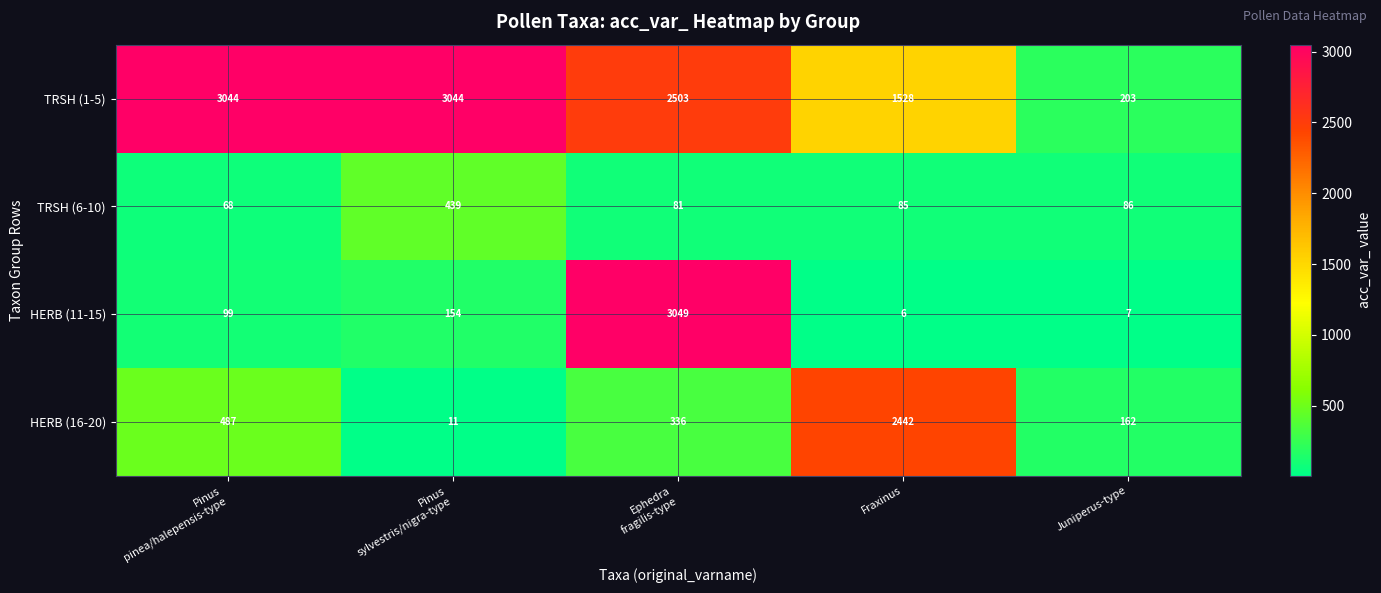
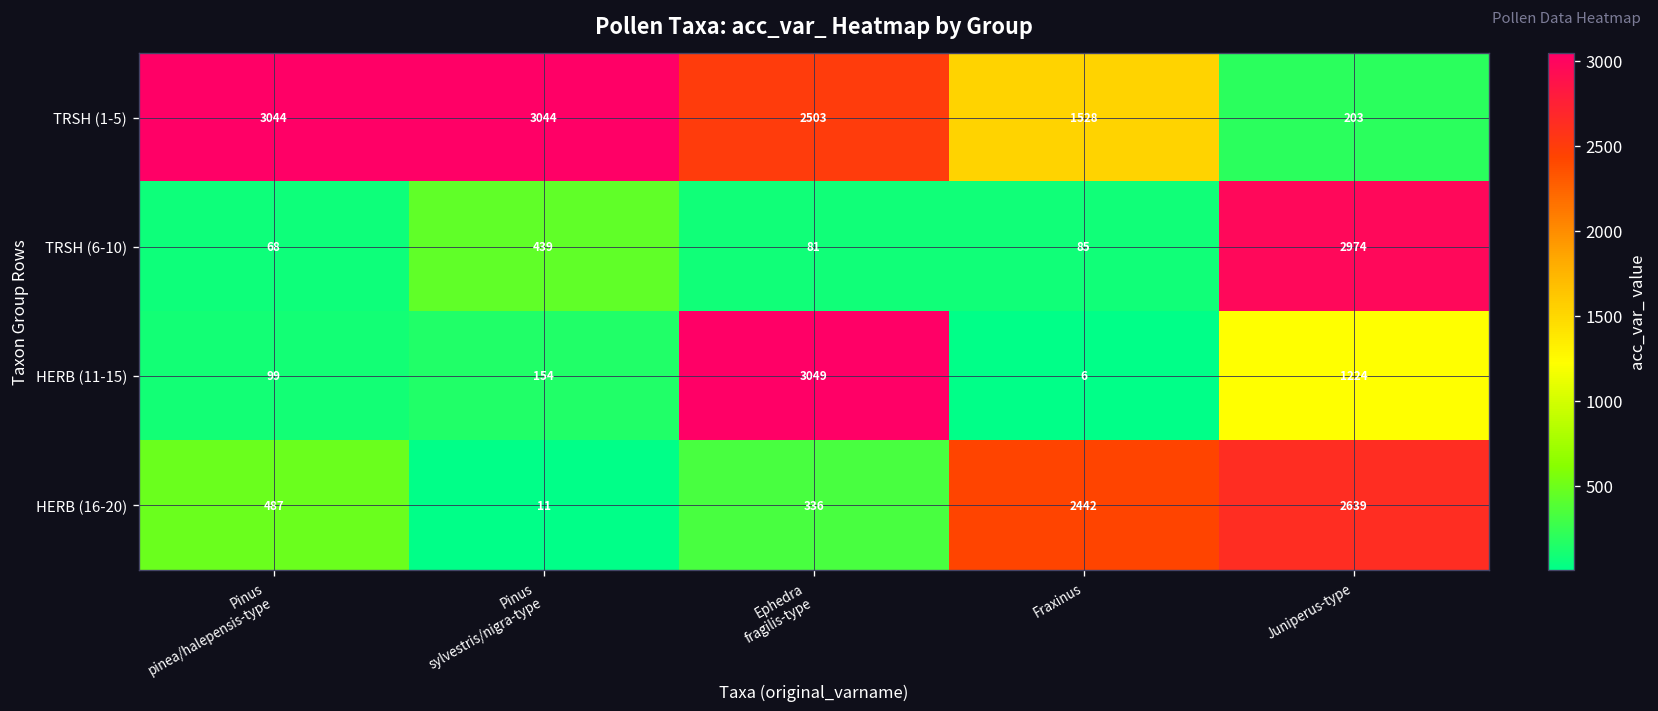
  {
    "TRSH (1-5)": {
      "Pinus pinea/halepensis-type": 3044,
      "Pinus sylvestris/nigra-type": 3044,
      "Ephedra fragilis-type": 2503,
      "Fraxinus": 1528,
      "Juniperus-type": 203
    },
    "TRSH (6-10)": {
      "Pinus pinea/halepensis-type": 68,
      "Pinus sylvestris/nigra-type": 439,
      "Ephedra fragilis-type": 81,
      "Fraxinus": 85,
-     "Juniperus-type": 86
+     "Juniperus-type": 2974
    },
    "HERB (11-15)": {
      "Pinus pinea/halepensis-type": 99,
      "Pinus sylvestris/nigra-type": 154,
      "Ephedra fragilis-type": 3049,
      "Fraxinus": 6,
-     "Juniperus-type": 7
+     "Juniperus-type": 1224
    },
    "HERB (16-20)": {
      "Pinus pinea/halepensis-type": 487,
      "Pinus sylvestris/nigra-type": 11,
      "Ephedra fragilis-type": 336,
      "Fraxinus": 2442,
-     "Juniperus-type": 162
+     "Juniperus-type": 2639
    }
  }
